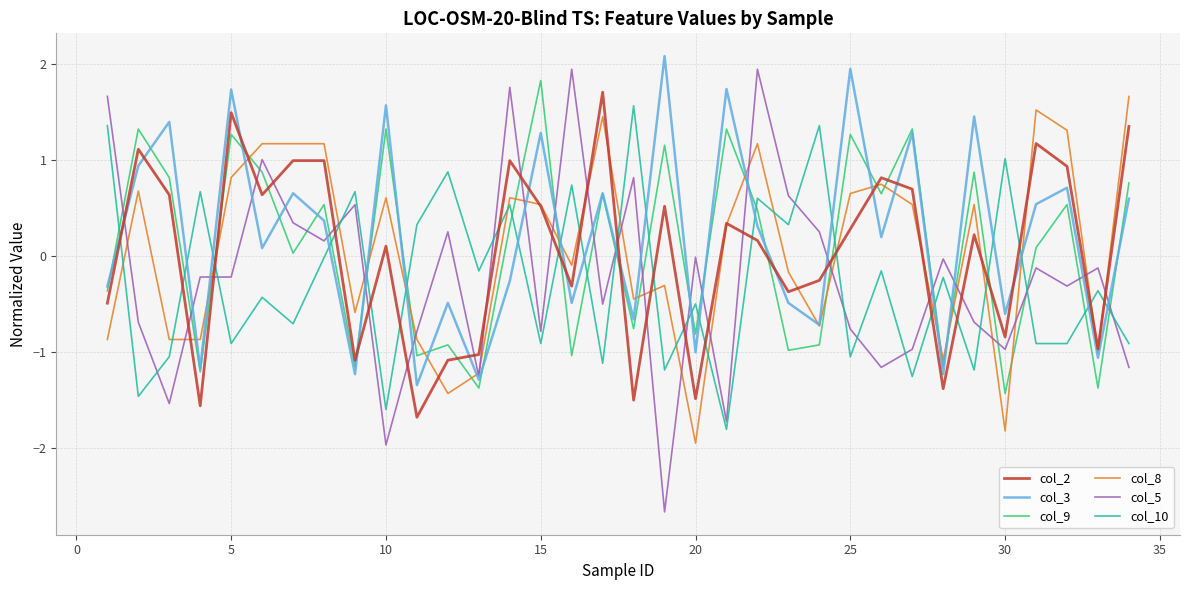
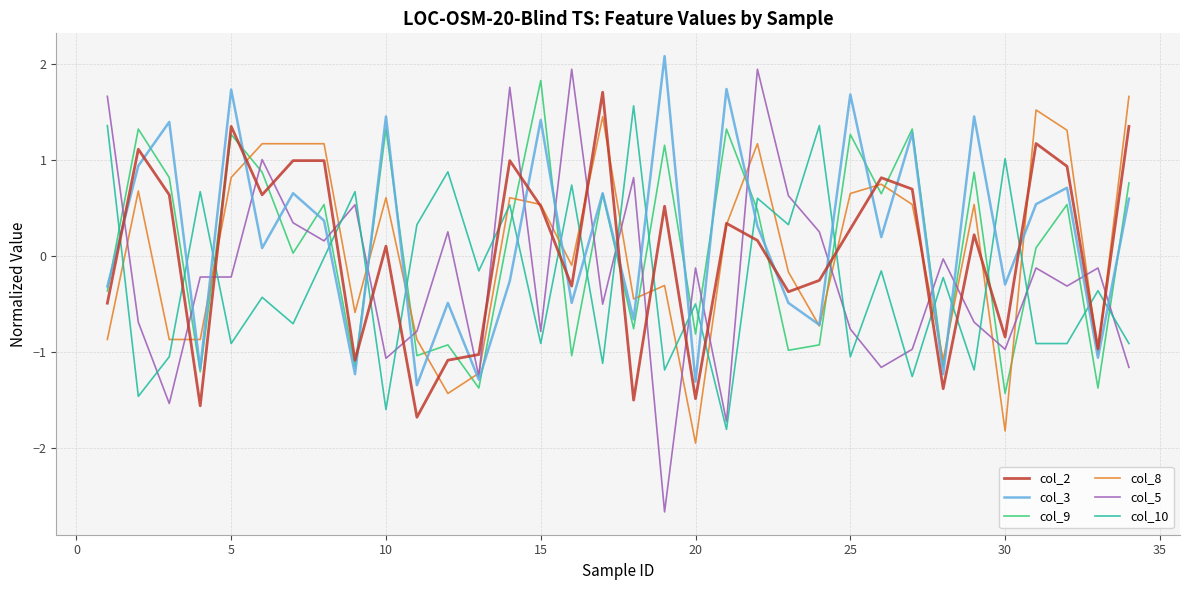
  {
    "col_2": {
-     "5": 1.5,
+     "5": 1.4,
      "10": 0.1,
      "20": -1.5,
      "25": 0.3,
      "30": -0.8
    },
    "col_3": {
      "5": 1.7,
-     "10": 1.6,
-     "15": 1.3,
-     "20": -1.0,
-     "25": 2.0,
-     "30": -0.6
+     "10": 1.5,
+     "15": 1.4,
+     "20": -1.3,
+     "25": 1.7,
+     "30": -0.3
    },
    "col_8": {
      "5": 0.8,
      "10": 0.6,
      "20": -2.0,
      "25": 0.7,
      "30": -1.8
    },
    "col_5": {
      "5": -0.2,
-     "10": -2.0,
+     "10": -1.1,
      "15": -0.8,
-     "20": 0.0,
+     "20": -0.1,
      "25": -0.8,
      "30": -1.0
    }
  }
